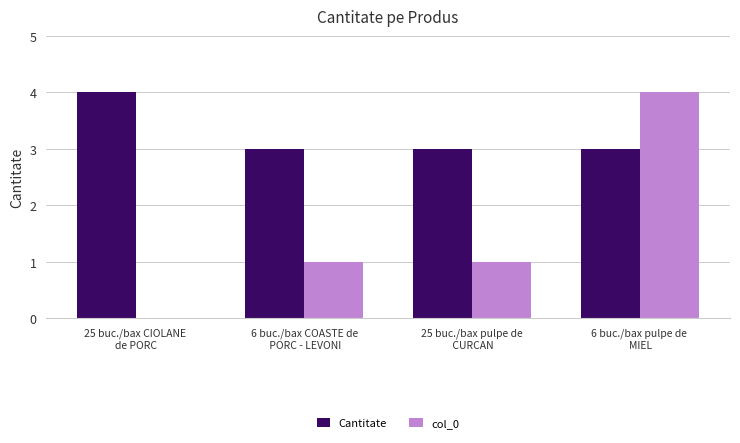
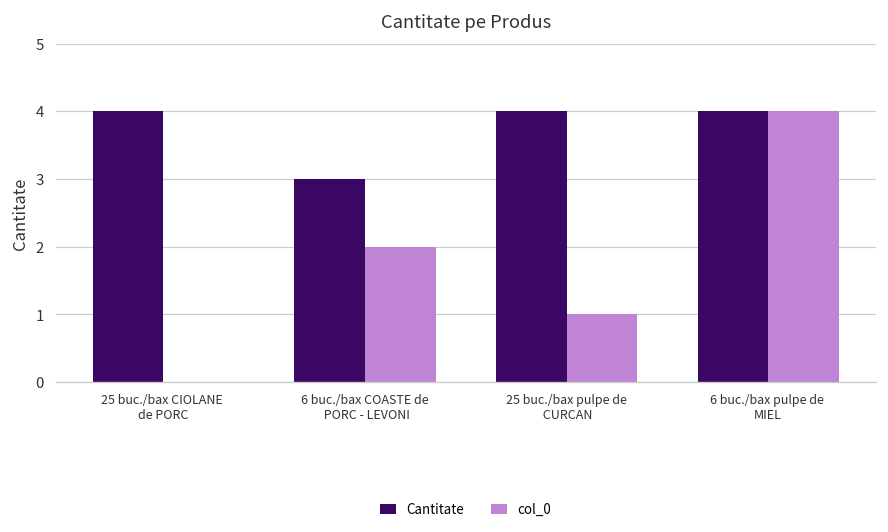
  {
    "Cantitate": {
      "25 buc./bax CIOLANE de PORC": 4,
      "6 buc./bax COASTE de PORC - LEVONI": 3,
-     "25 buc./bax pulpe de CURCAN": 3,
-     "6 buc./bax pulpe de MIEL": 3
+     "25 buc./bax pulpe de CURCAN": 4,
+     "6 buc./bax pulpe de MIEL": 4
    },
    "col_0": {
      "25 buc./bax CIOLANE de PORC": 0,
-     "6 buc./bax COASTE de PORC - LEVONI": 1,
+     "6 buc./bax COASTE de PORC - LEVONI": 2,
      "25 buc./bax pulpe de CURCAN": 1,
      "6 buc./bax pulpe de MIEL": 4
    }
  }
